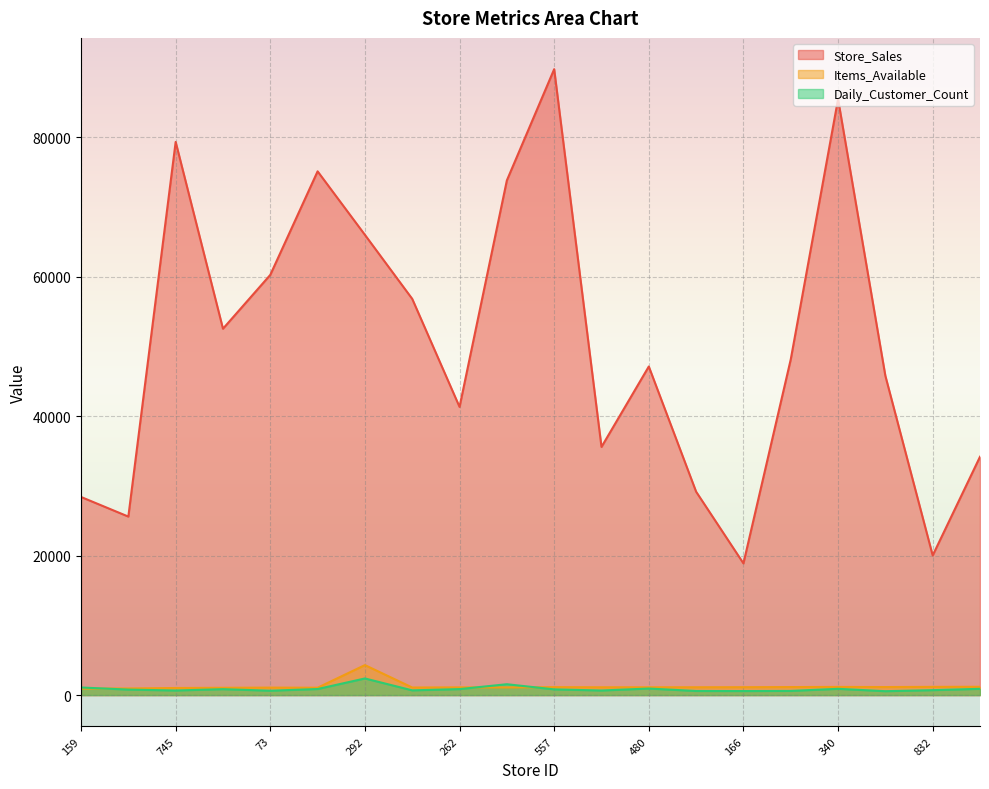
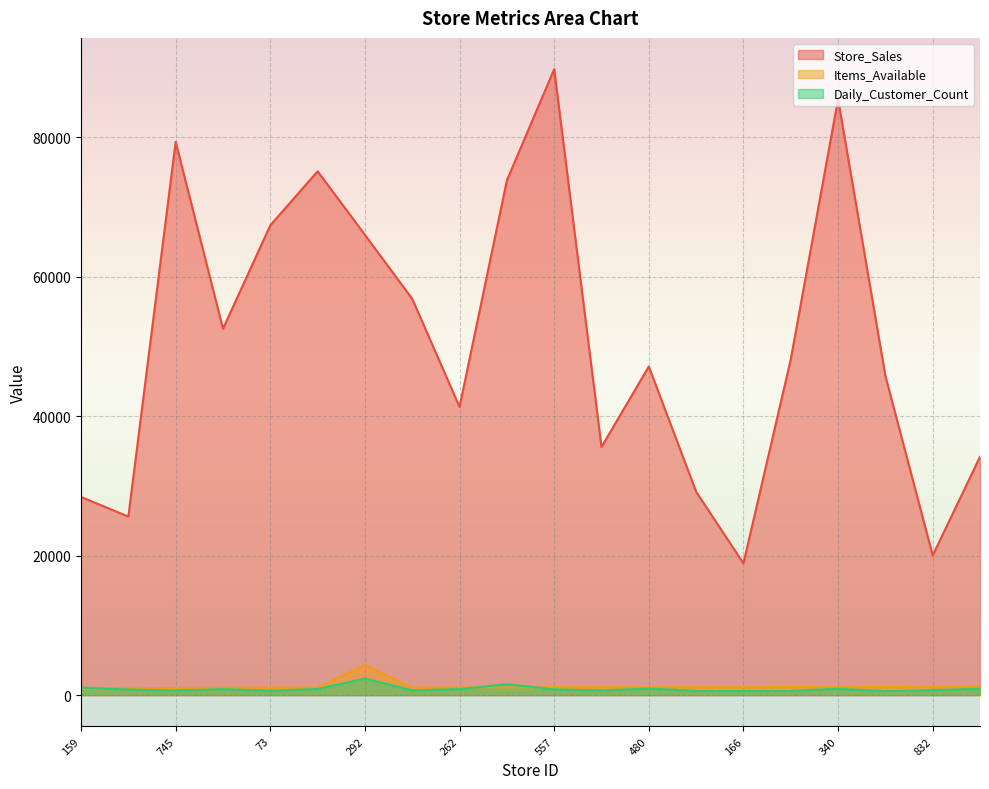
  {
    "Store_Sales": {
      "159": 28000,
      "745": 79000,
-     "73": 60000,
+     "73": 67000,
      "292": 66000,
      "262": 41000,
      "557": 90000,
      "480": 47000,
      "166": 19000,
      "832": 20000
    },
    "Items_Available": {
      "73": 1000,
      "292": 4000,
      "166": 1000,
      "832": 1000
    },
    "Daily_Customer_Count": {
      "73": 1000,
      "292": 2000,
      "166": 1000,
      "832": 1000
    }
  }
